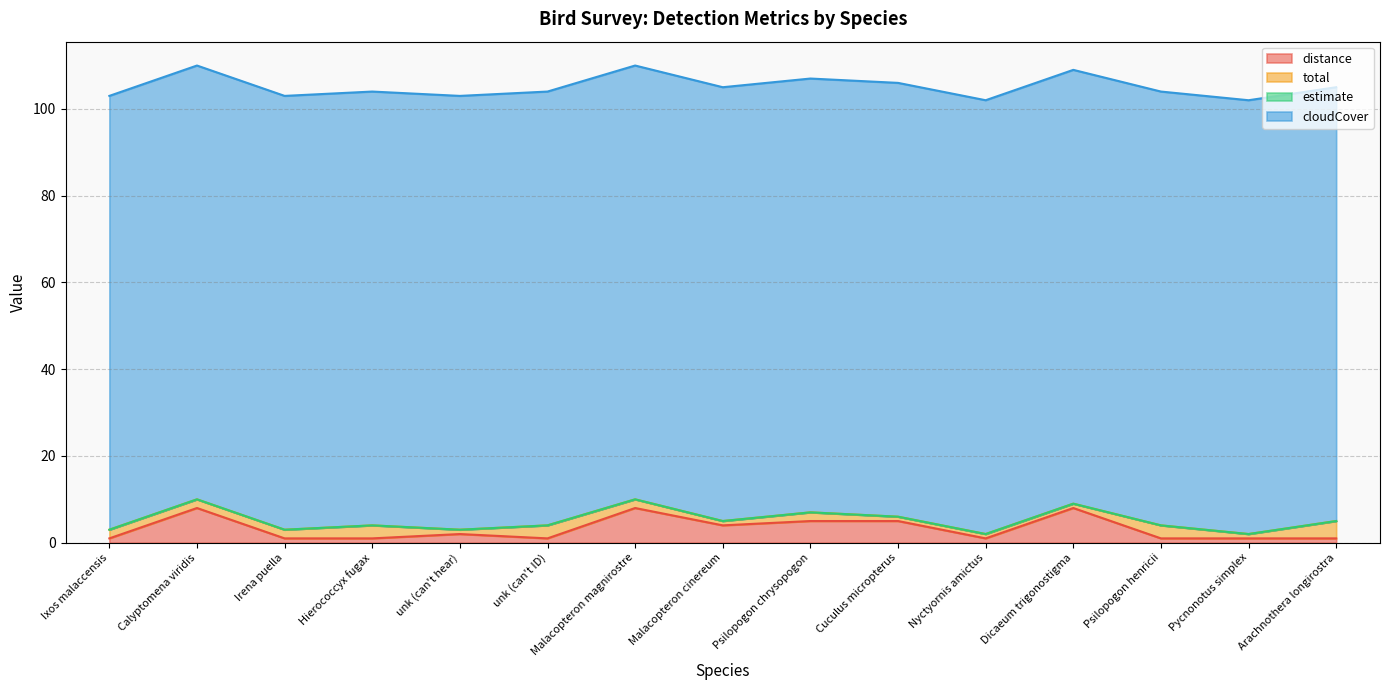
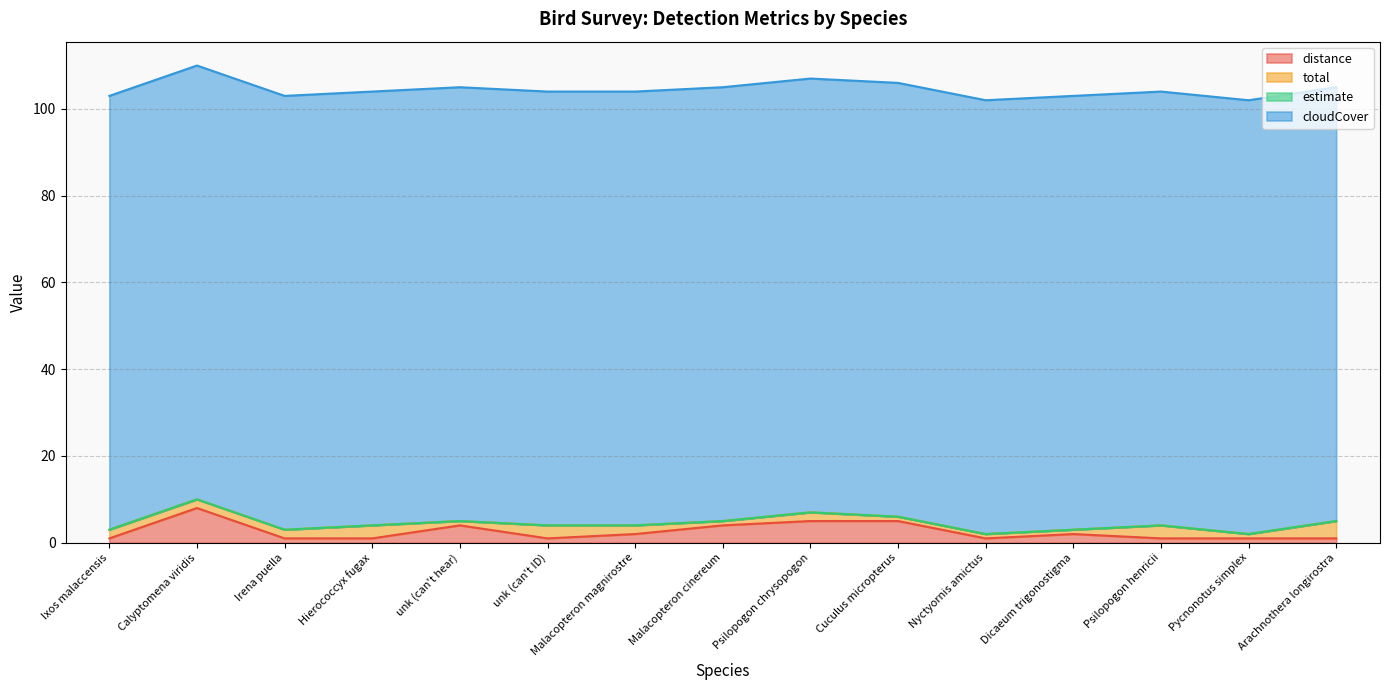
  {
    "distance": {
      "Ixos malaccensis": 1,
      "Calyptomena viridis": 8,
      "Irena puella": 1,
      "Hierococcyx fugax": 1,
-     "unk (can't hear)": 2,
+     "unk (can't hear)": 4,
      "unk (can't ID)": 1,
-     "Malacopteron magnirostre": 8,
+     "Malacopteron magnirostre": 2,
      "Malacopteron cinereum": 4,
      "Psilopogon chrysopogon": 5,
      "Cuculus micropterus": 5,
      "Nyctyornis amictus": 1,
-     "Dicaeum trigonostigma": 8,
+     "Dicaeum trigonostigma": 2,
      "Psilopogon henricii": 1,
      "Pycnonotus simplex": 1,
      "Arachnothera longirostra": 1
    },
    "cloudCover": {
      "Ixos malaccensis": 100,
      "Calyptomena viridis": 100,
      "Irena puella": 100,
      "Hierococcyx fugax": 100,
      "unk (can't hear)": 100,
      "unk (can't ID)": 100,
      "Malacopteron magnirostre": 100,
      "Malacopteron cinereum": 100,
      "Psilopogon chrysopogon": 100,
      "Cuculus micropterus": 100,
      "Nyctyornis amictus": 100,
      "Dicaeum trigonostigma": 100,
      "Psilopogon henricii": 100,
      "Pycnonotus simplex": 100
    }
  }
